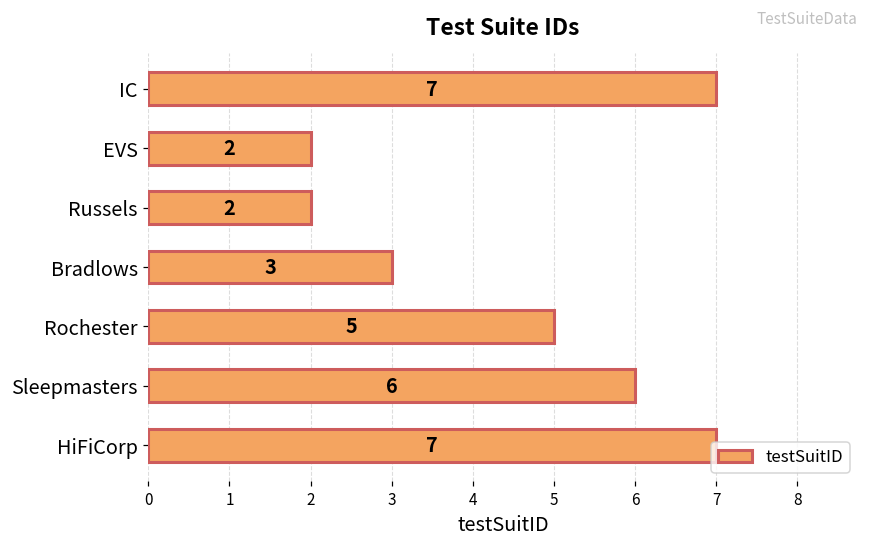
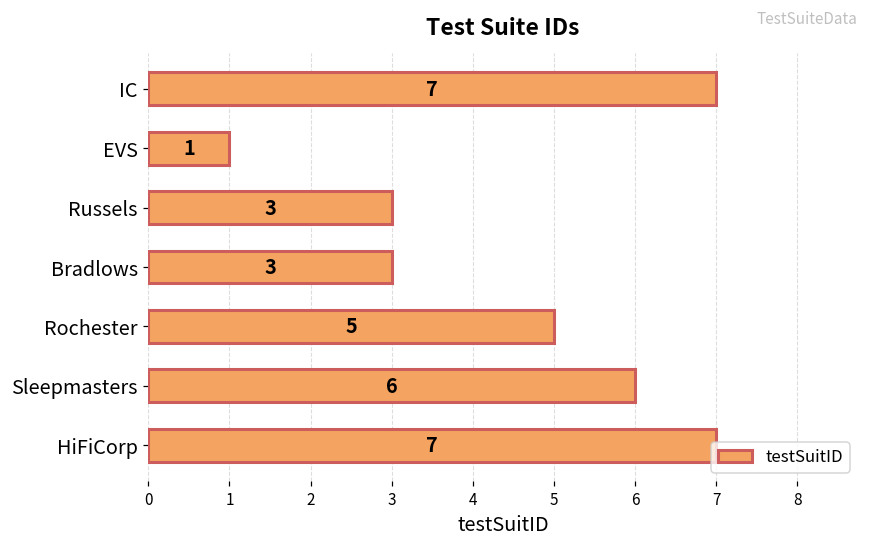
  {
    "IC": 7,
-   "EVS": 2,
-   "Russels": 2,
+   "EVS": 1,
+   "Russels": 3,
    "Bradlows": 3,
    "Rochester": 5,
    "Sleepmasters": 6
  }
